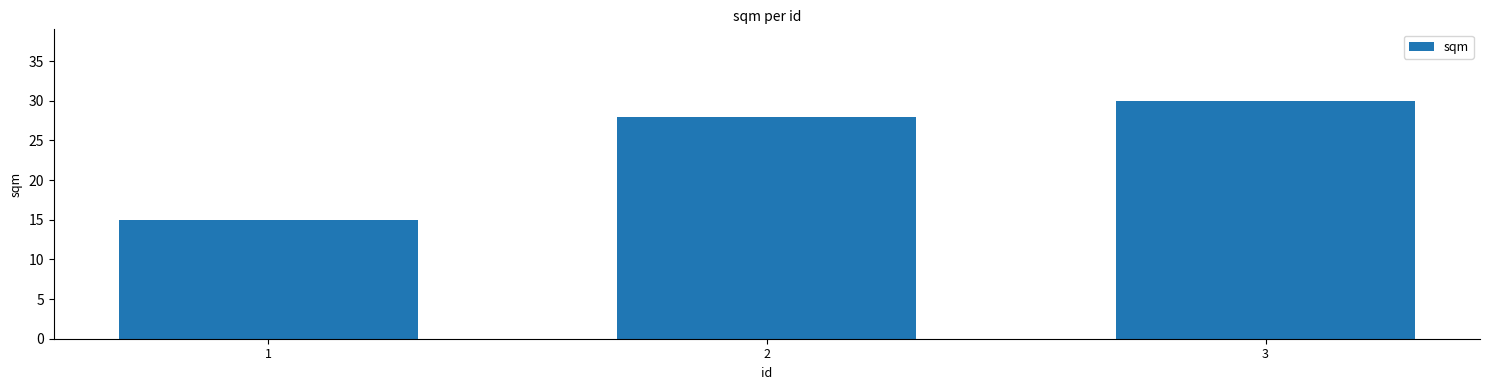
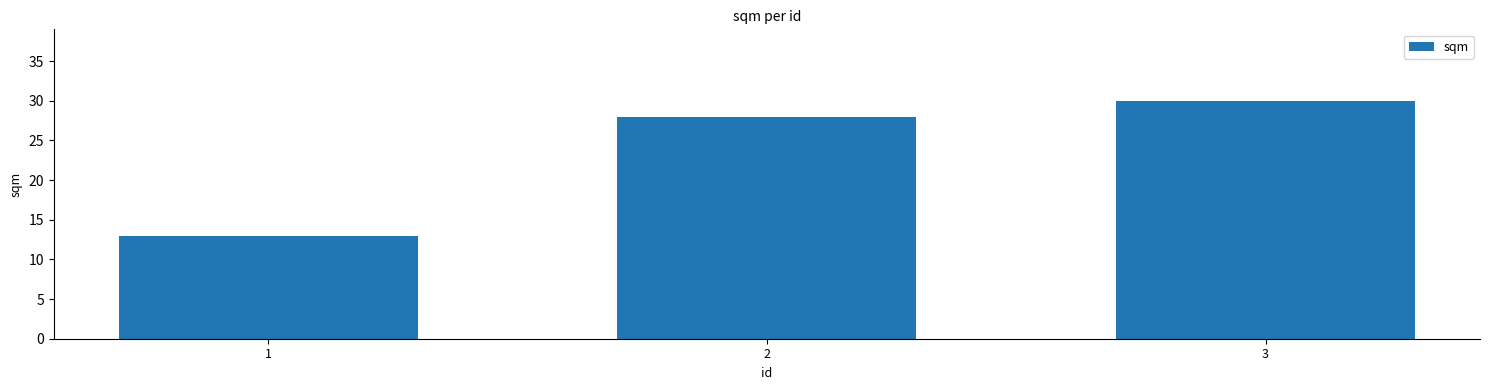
  {
-   "1": 15,
+   "1": 13,
    "2": 28,
    "3": 30
  }
